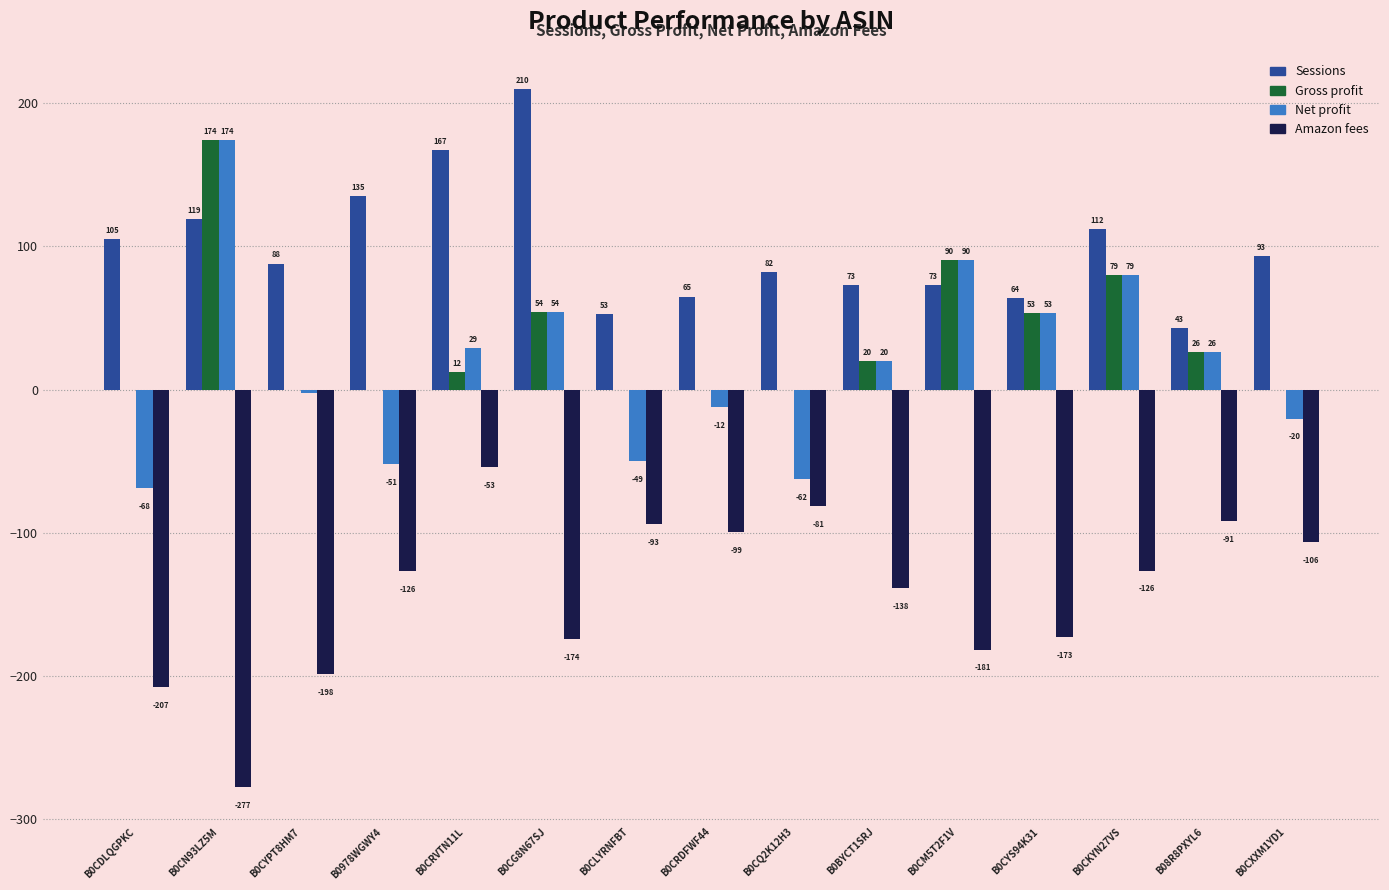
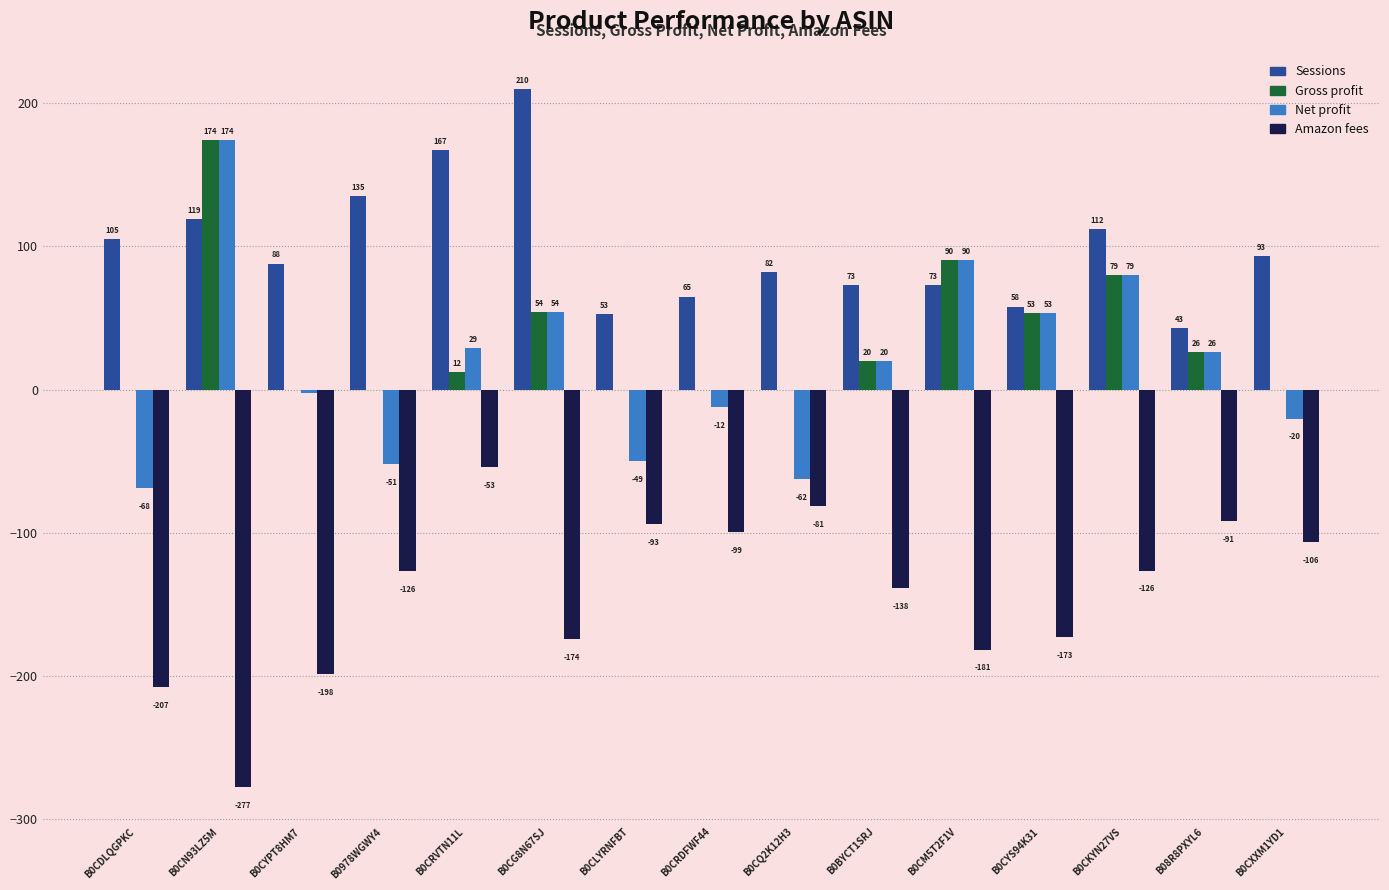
  {
    "Sessions": {
      "B0CDLQGPKC": 105,
      "B0CN93LZ5M": 119,
      "B0CYPT8HM7": 88,
      "B0978WGWY4": 135,
      "B0CRVTN11L": 167,
      "B0CG8N67SJ": 210,
      "B0CLYRNFBT": 53,
      "B0CRDFWF44": 65,
      "B0CQ2K12H3": 82,
      "B0BYCT1SRJ": 73,
      "B0CM5T2F1V": 73,
-     "B0CYS94K31": 64,
+     "B0CYS94K31": 58,
      "B0CKYN27VS": 112,
      "B08R8PXYL6": 43,
      "B0CXXM1YD1": 93
    },
    "Gross profit": {
      "B0CN93LZ5M": 174,
      "B0CRVTN11L": 12,
      "B0CG8N67SJ": 54,
      "B0BYCT1SRJ": 20,
      "B0CYS94K31": 53,
      "B08R8PXYL6": 26
    },
    "Net profit": {
      "B0CN93LZ5M": 174,
      "B0CRVTN11L": 29,
      "B0CG8N67SJ": 54,
      "B0CRDFWF44": -12,
      "B0BYCT1SRJ": 20,
      "B0CYS94K31": 53,
      "B08R8PXYL6": 26,
      "B0CXXM1YD1": -20
    },
    "Amazon fees": {
      "B0CN93LZ5M": -277,
      "B0CG8N67SJ": -174,
      "B0CQ2K12H3": -81,
      "B0CYS94K31": -173,
      "B0CKYN27VS": -126,
      "B0CXXM1YD1": -106
    }
  }
